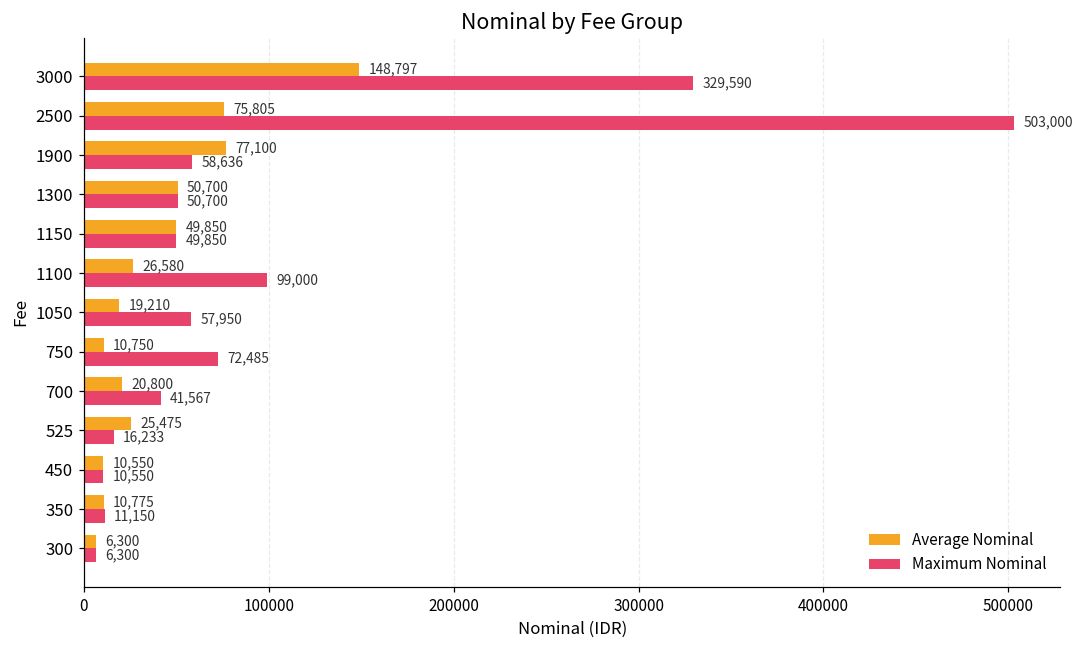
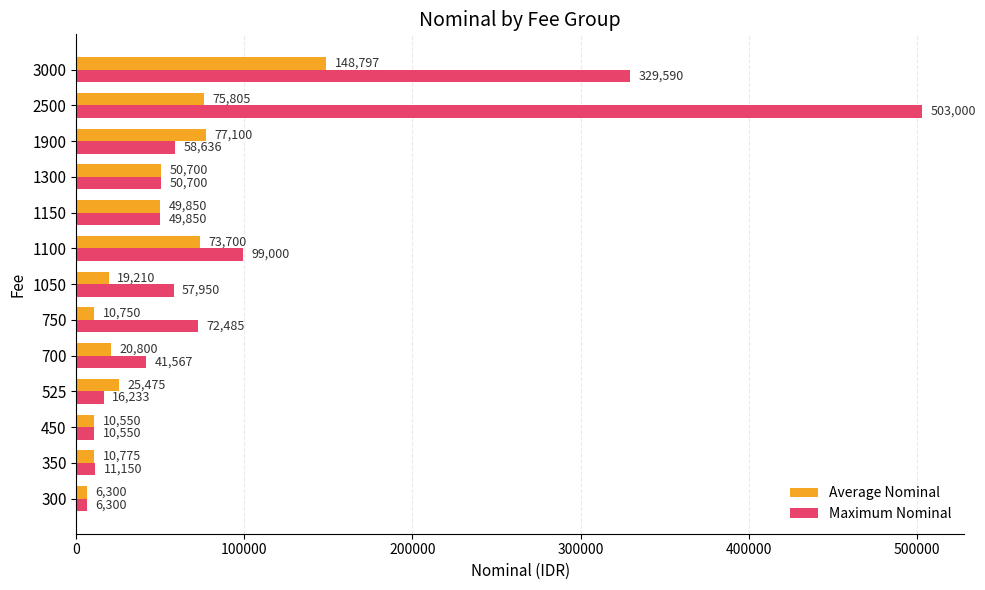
  {
    "Average Nominal": {
      "3000": "148,797",
      "2500": "75,805",
      "1900": "77,100",
      "1300": "50,700",
      "1150": "49,850",
-     "1100": "26,580",
+     "1100": "73,700",
      "1050": "19,210",
      "750": "10,750",
      "700": "20,800",
      "525": "25,475",
      "450": "10,550",
      "350": "10,775",
      "300": "6,300"
    },
    "Maximum Nominal": {
      "3000": "329,590",
      "2500": "503,000",
      "1900": "58,636",
      "1300": "50,700",
      "1150": "49,850",
      "1100": "99,000",
      "1050": "57,950",
      "750": "72,485",
      "700": "41,567",
      "525": "16,233",
      "450": "10,550",
      "350": "11,150",
      "300": "6,300"
    }
  }
